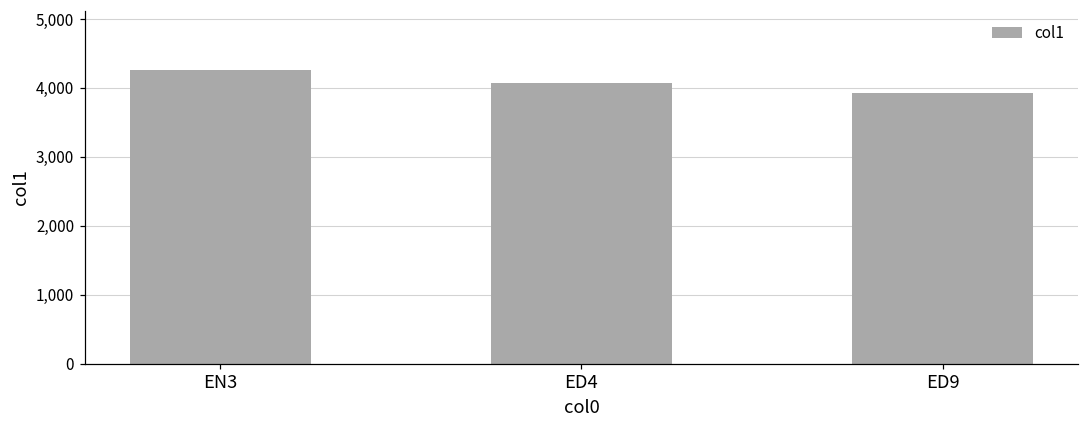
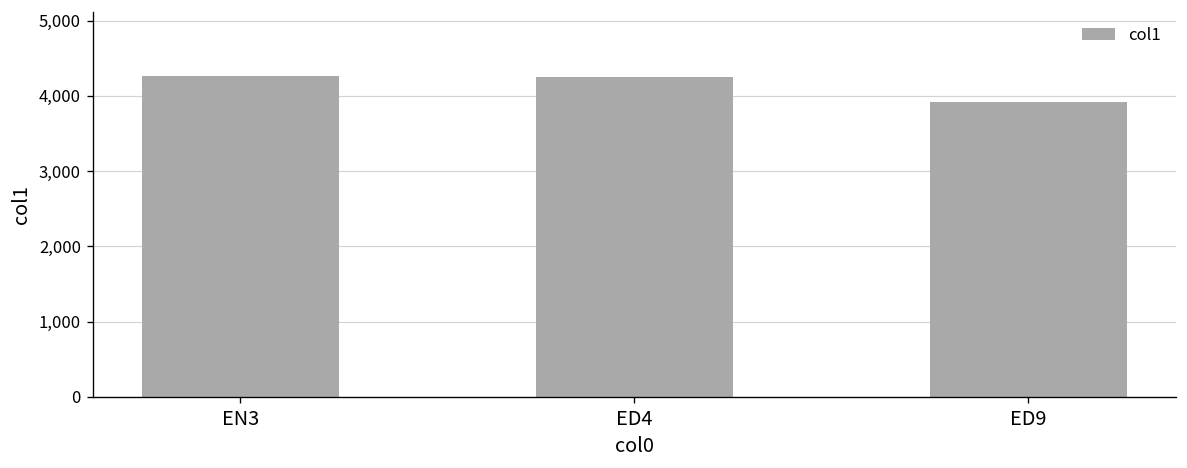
  {
    "EN3": "4,300",
-   "ED4": "4,100",
+   "ED4": "4,300",
    "ED9": "3,900"
  }
